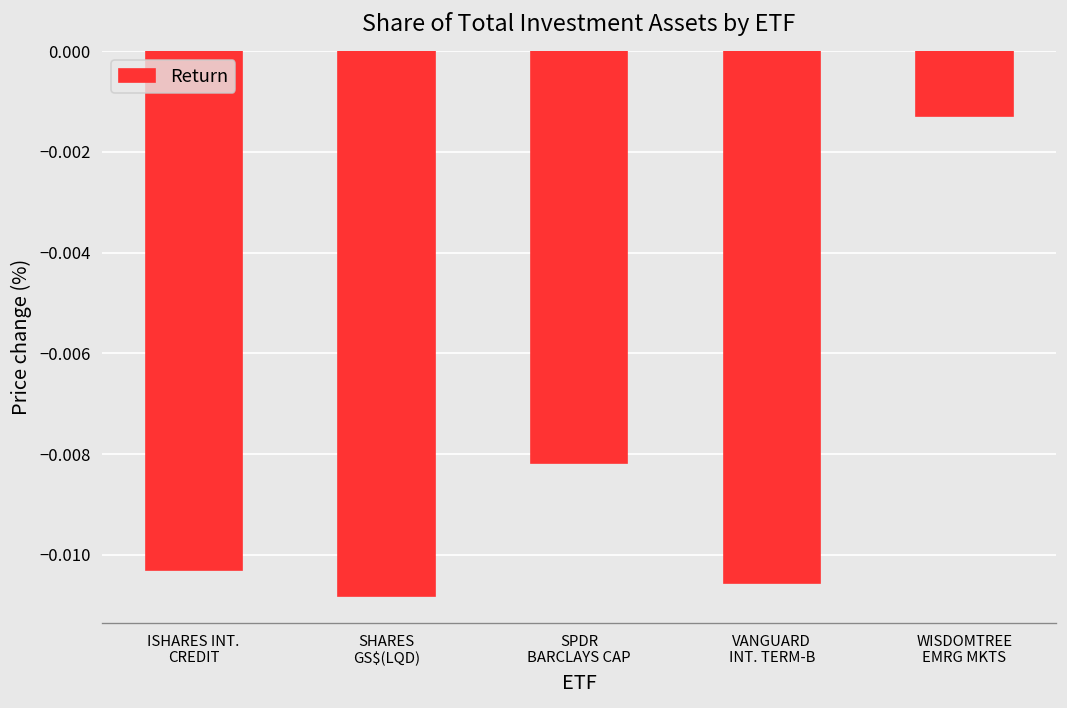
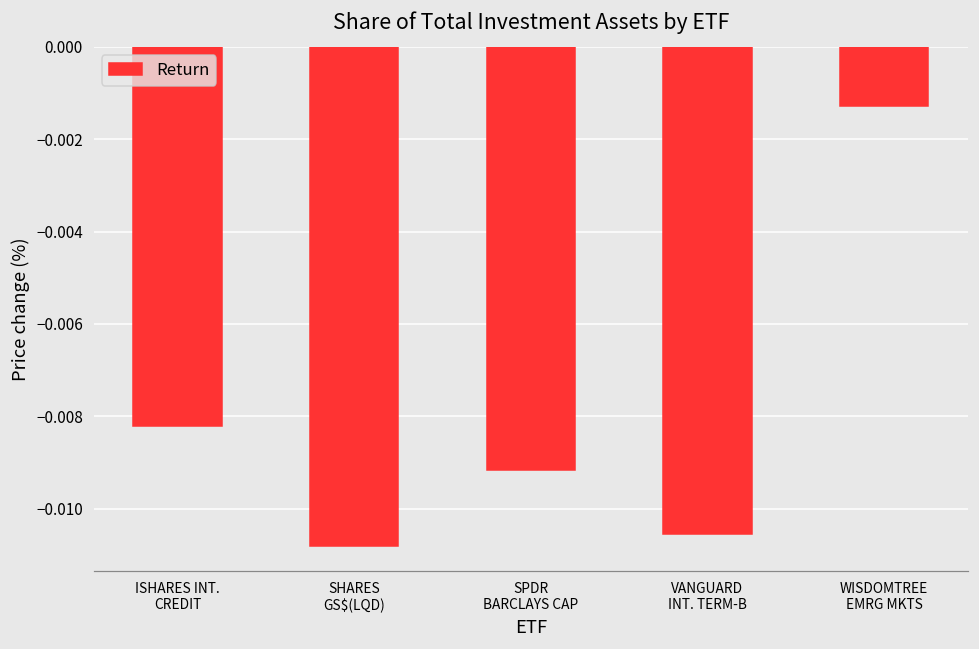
  {
-   "ISHARES INT. CREDIT": -0.0103,
+   "ISHARES INT. CREDIT": -0.0082,
    "SHARES GS$(LQD)": -0.0108,
-   "SPDR BARCLAYS CAP": -0.0082,
+   "SPDR BARCLAYS CAP": -0.0092,
    "VANGUARD INT. TERM-B": -0.0106,
    "WISDOMTREE EMRG MKTS": -0.0013
  }
